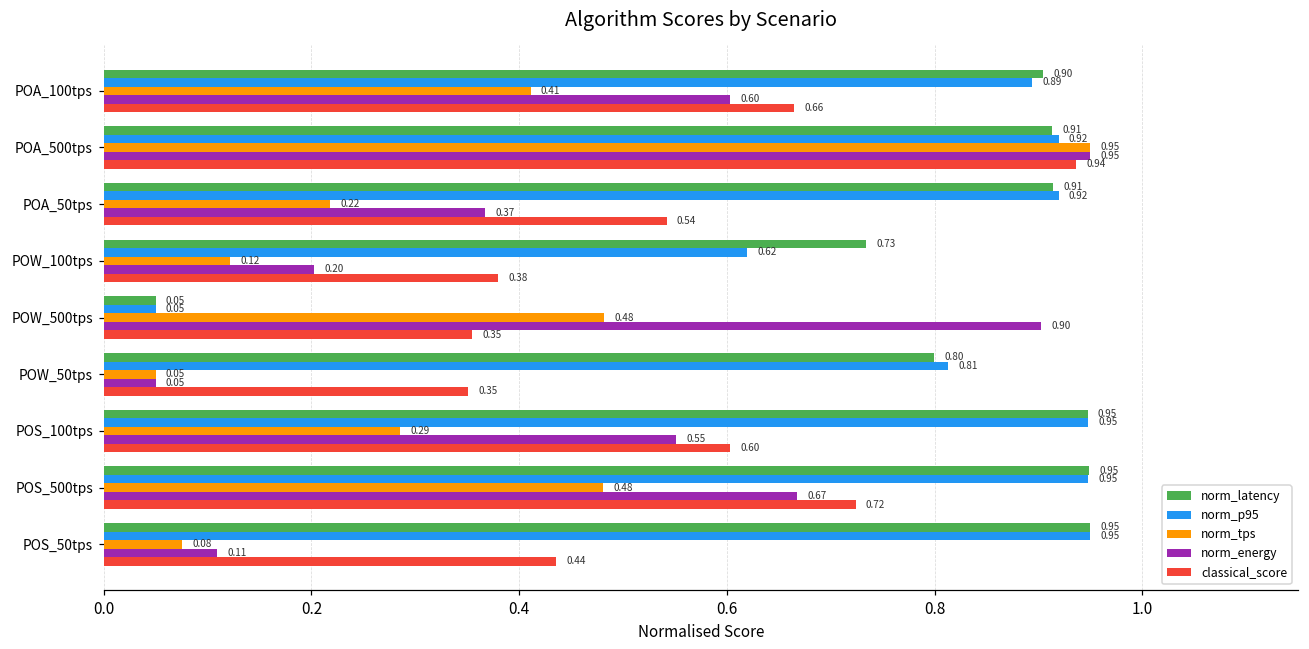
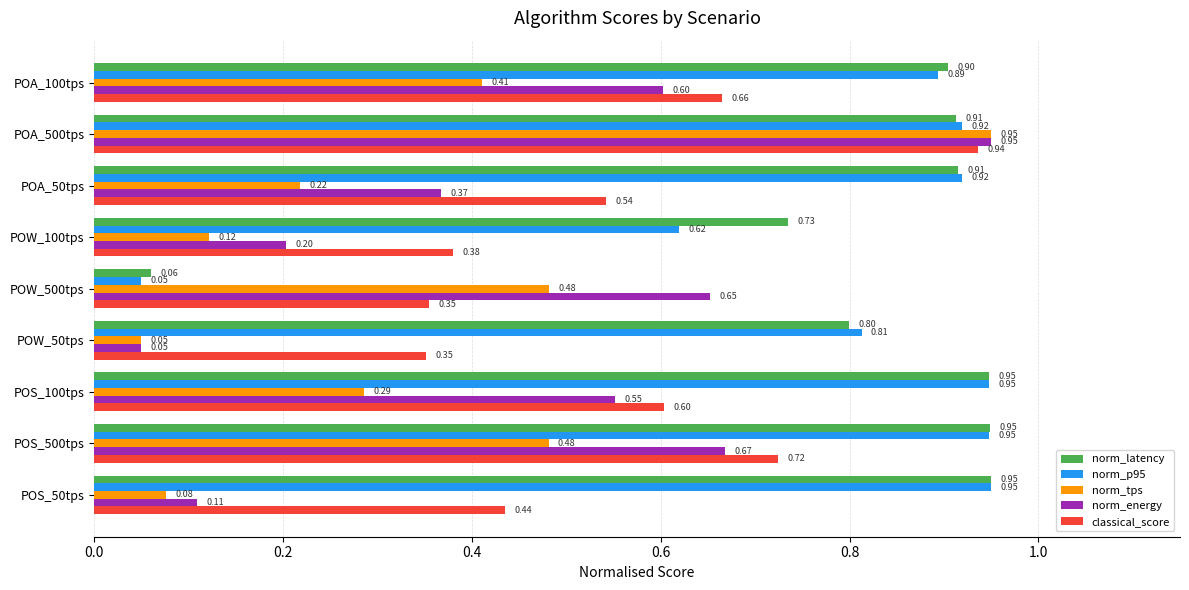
  {
    "norm_latency": {
      "POA_100tps": 0.90,
      "POA_500tps": 0.91,
      "POA_50tps": 0.91,
      "POW_100tps": 0.73,
-     "POW_500tps": 0.05,
+     "POW_500tps": 0.06,
      "POW_50tps": 0.80,
      "POS_100tps": 0.95,
      "POS_500tps": 0.95,
      "POS_50tps": 0.95
    },
    "norm_p95": {
      "POA_100tps": 0.89,
      "POA_500tps": 0.92,
      "POA_50tps": 0.92,
      "POW_100tps": 0.62,
      "POW_500tps": 0.05,
      "POW_50tps": 0.81,
      "POS_100tps": 0.95,
      "POS_50tps": 0.95
    },
    "norm_tps": {
      "POA_100tps": 0.41,
      "POA_500tps": 0.95,
      "POA_50tps": 0.22,
      "POW_100tps": 0.12,
      "POW_500tps": 0.48,
      "POW_50tps": 0.05,
      "POS_100tps": 0.29,
      "POS_500tps": 0.48,
      "POS_50tps": 0.08
    },
    "norm_energy": {
      "POA_100tps": 0.60,
      "POA_500tps": 0.95,
      "POA_50tps": 0.37,
      "POW_100tps": 0.20,
-     "POW_500tps": 0.90,
+     "POW_500tps": 0.65,
      "POW_50tps": 0.05,
      "POS_100tps": 0.55,
      "POS_500tps": 0.67,
      "POS_50tps": 0.11
    },
    "classical_score": {
      "POA_100tps": 0.66,
      "POA_500tps": 0.94,
      "POA_50tps": 0.54,
      "POW_100tps": 0.38,
      "POW_500tps": 0.35,
      "POW_50tps": 0.35,
      "POS_100tps": 0.60,
      "POS_500tps": 0.72,
      "POS_50tps": 0.44
    }
  }
